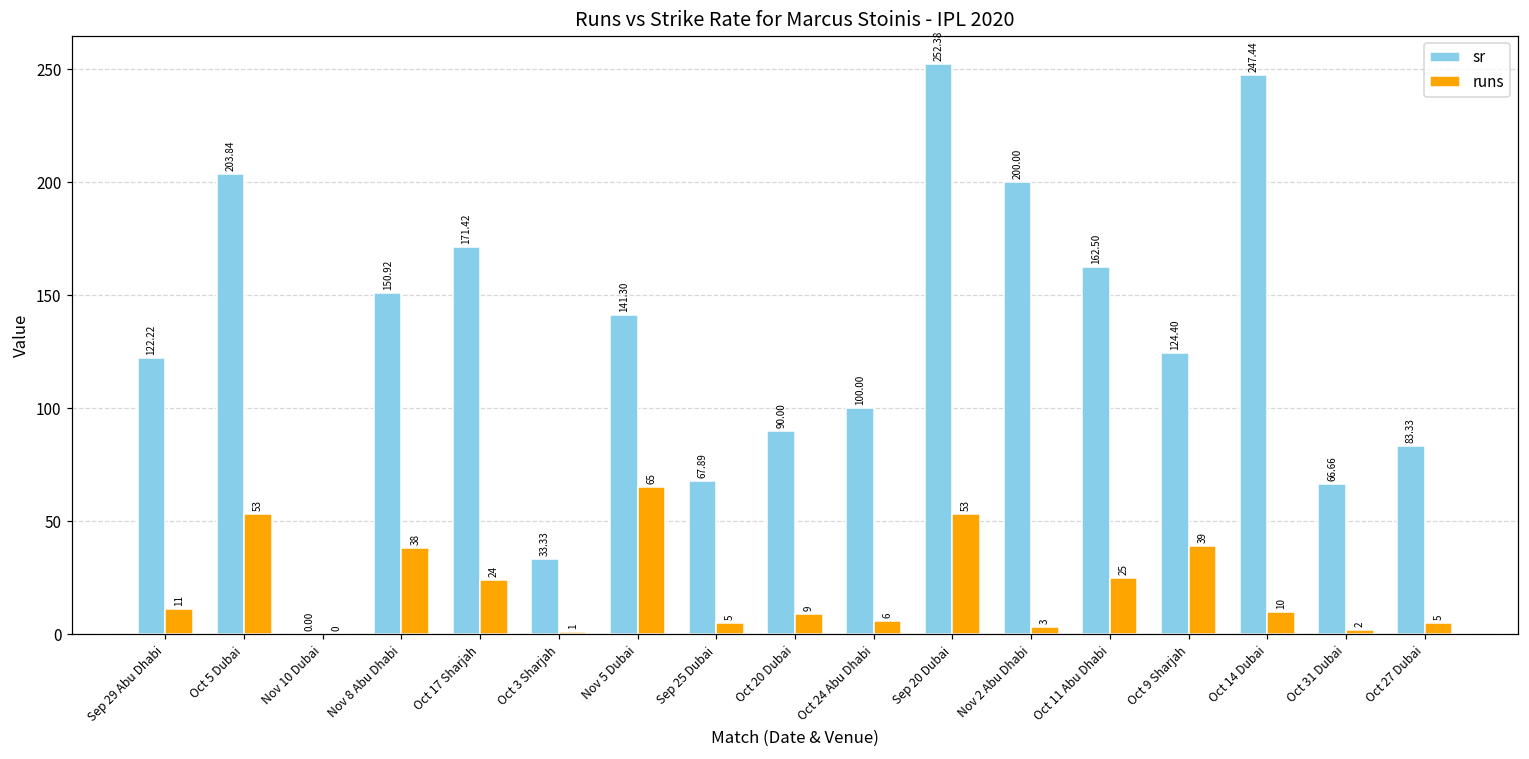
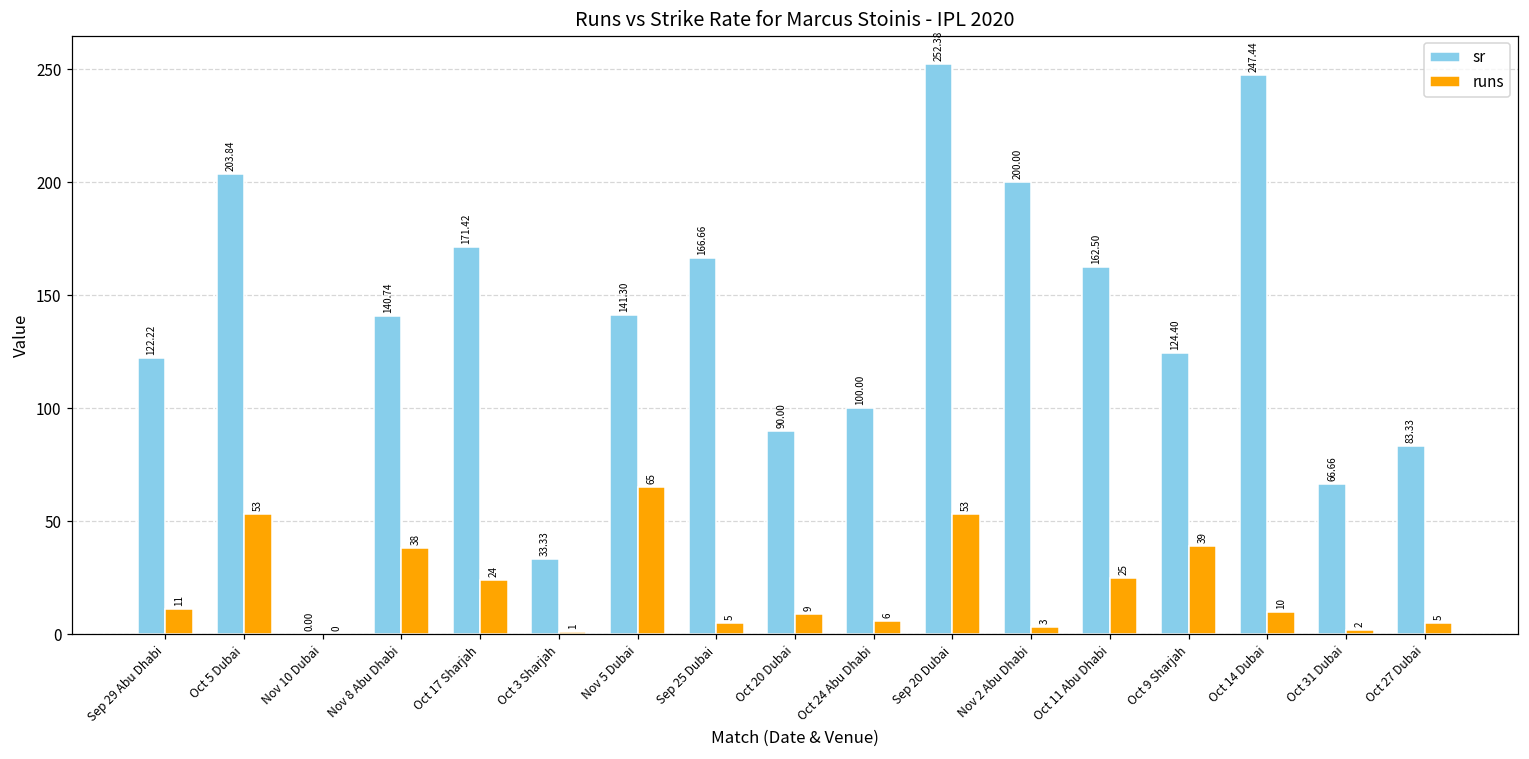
  {
    "sr": {
      "Sep 29 Abu Dhabi": 122.22,
      "Oct 5 Dubai": 203.84,
      "Nov 10 Dubai": 0.00,
-     "Nov 8 Abu Dhabi": 150.92,
+     "Nov 8 Abu Dhabi": 140.74,
      "Oct 17 Sharjah": 171.42,
      "Oct 3 Sharjah": 33.33,
      "Nov 5 Dubai": 141.30,
-     "Sep 25 Dubai": 67.89,
+     "Sep 25 Dubai": 166.66,
      "Oct 20 Dubai": 90.00,
      "Oct 24 Abu Dhabi": 100.00,
      "Sep 20 Dubai": 252.38,
      "Nov 2 Abu Dhabi": 200.00,
      "Oct 11 Abu Dhabi": 162.50,
      "Oct 9 Sharjah": 124.40,
      "Oct 14 Dubai": 247.44,
      "Oct 31 Dubai": 66.66,
      "Oct 27 Dubai": 83.33
    },
    "runs": {
      "Sep 29 Abu Dhabi": 11,
      "Oct 5 Dubai": 53,
      "Nov 10 Dubai": 0,
      "Nov 8 Abu Dhabi": 38,
      "Oct 17 Sharjah": 24,
      "Oct 3 Sharjah": 1,
      "Nov 5 Dubai": 65,
      "Sep 25 Dubai": 5,
      "Oct 20 Dubai": 9,
      "Oct 24 Abu Dhabi": 6,
      "Sep 20 Dubai": 53,
      "Nov 2 Abu Dhabi": 3,
      "Oct 11 Abu Dhabi": 25,
      "Oct 9 Sharjah": 39,
      "Oct 14 Dubai": 10,
      "Oct 31 Dubai": 2,
      "Oct 27 Dubai": 5
    }
  }
